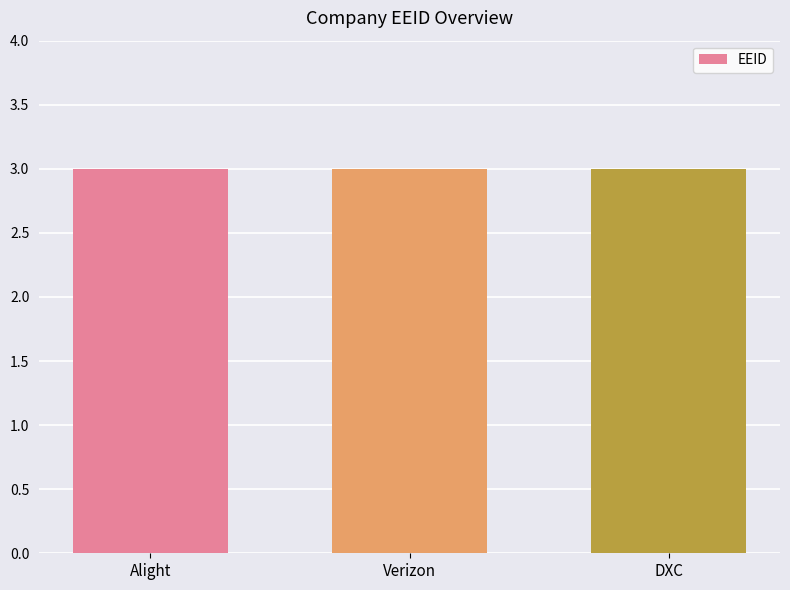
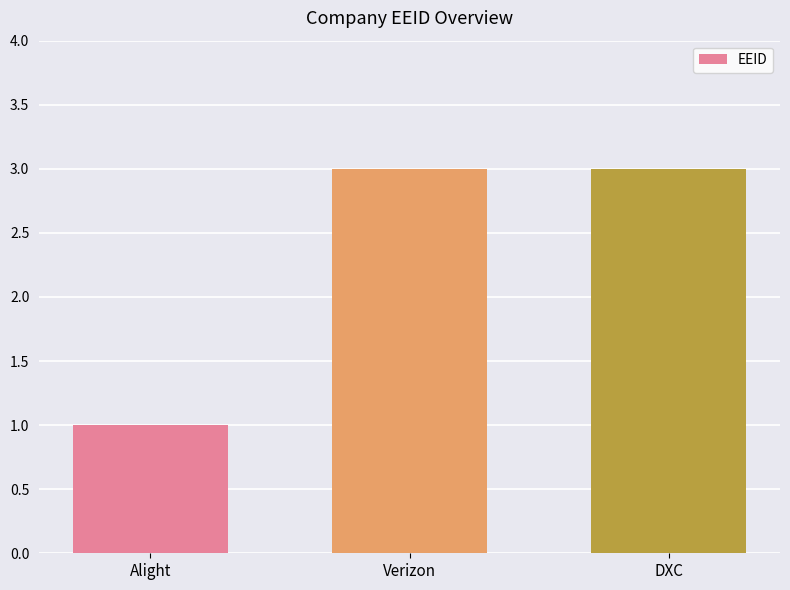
  {
-   "Alight": 3,
+   "Alight": 1,
    "Verizon": 3,
    "DXC": 3
  }
